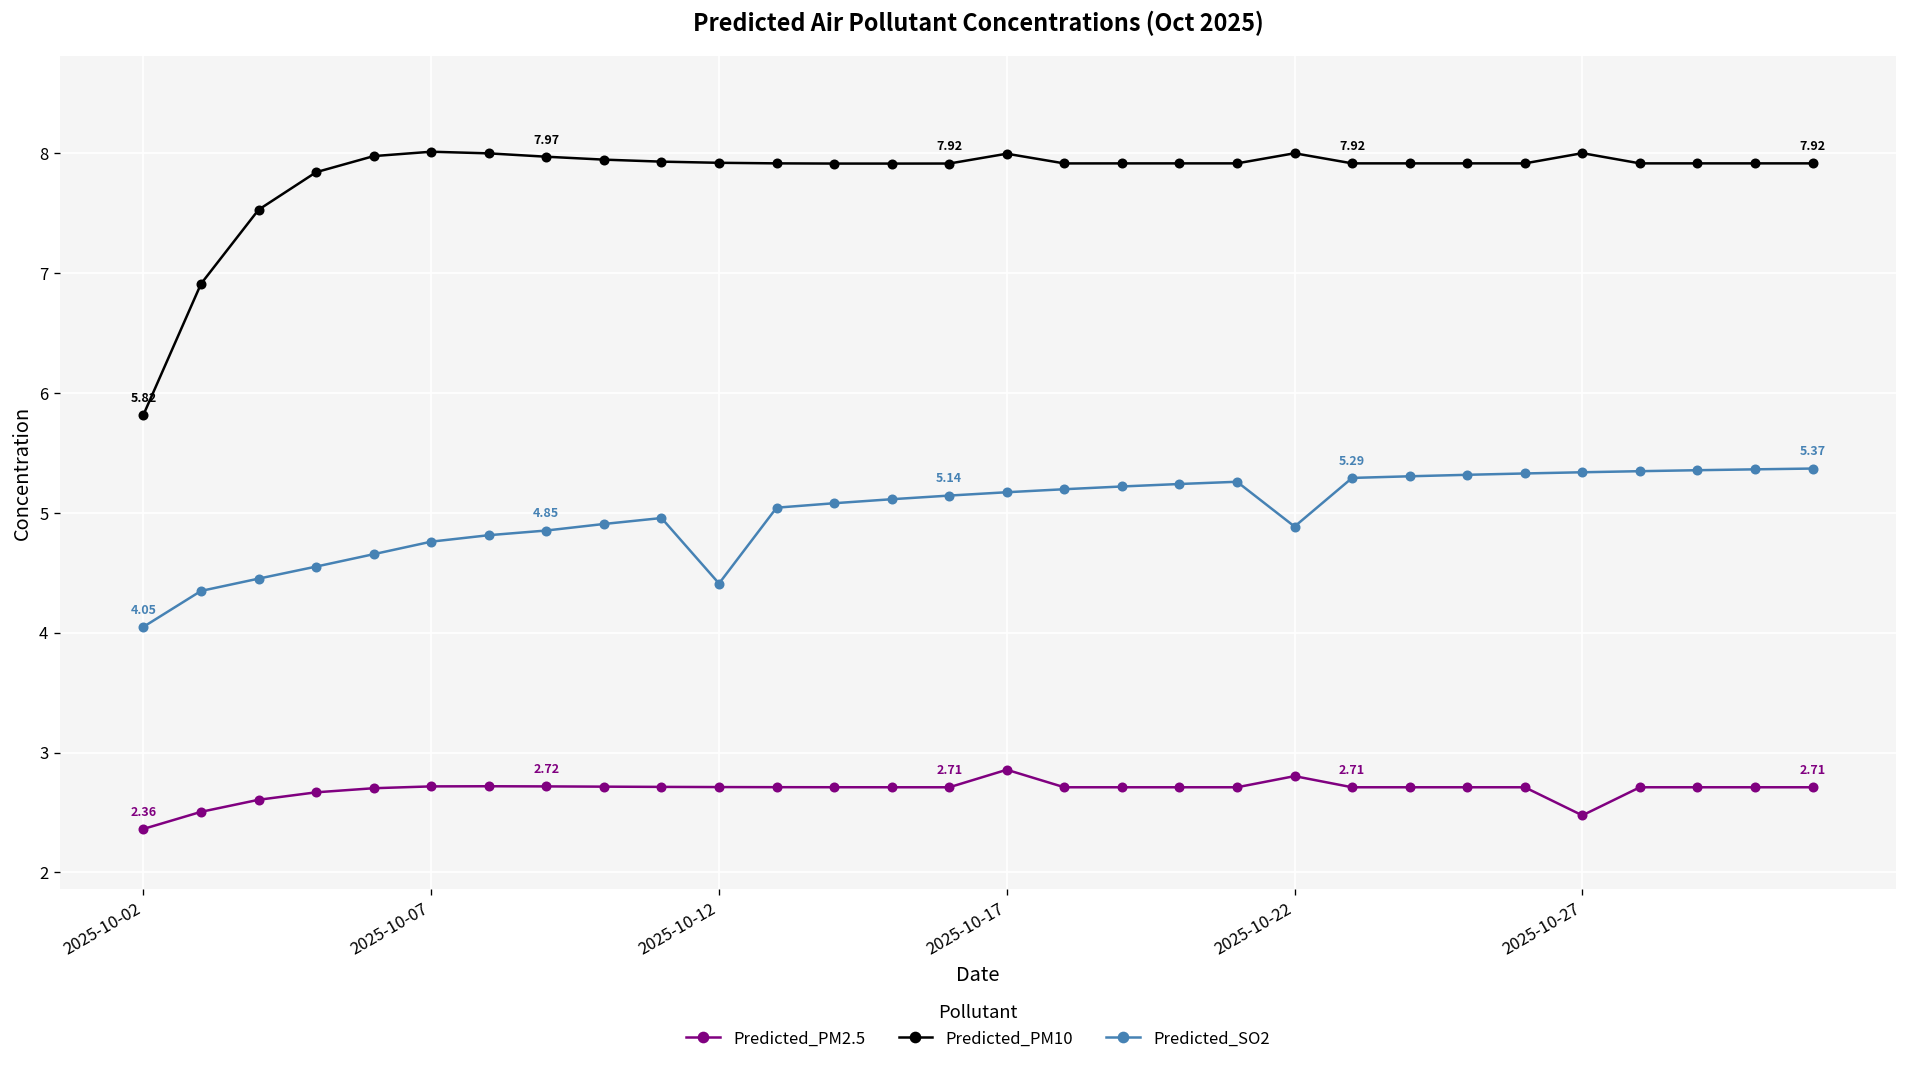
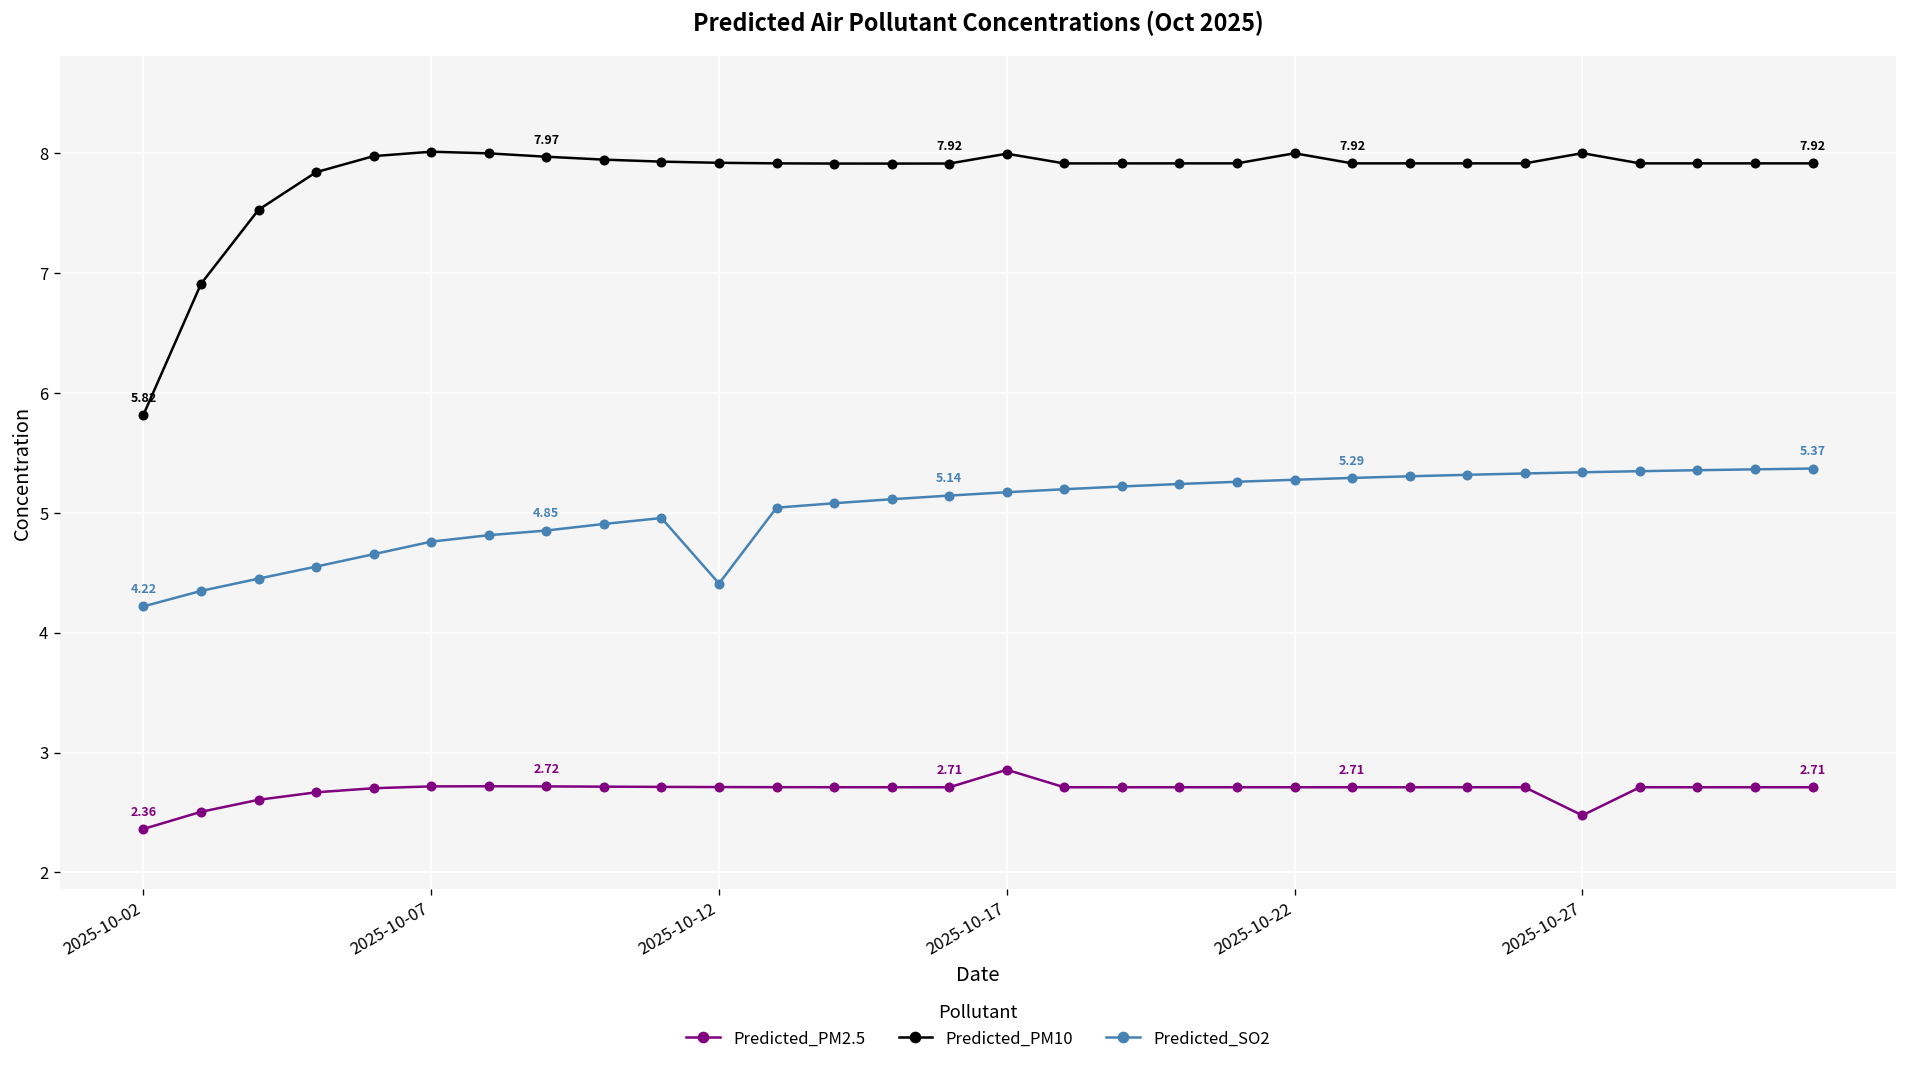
  {
    "Predicted_PM2.5": {
      "2025-10-07": 2.7,
      "2025-10-12": 2.7,
      "2025-10-17": 2.9,
-     "2025-10-22": 2.8,
+     "2025-10-22": 2.7,
      "2025-10-27": 2.5
    },
    "Predicted_PM10": {
      "2025-10-02": 5.82
    },
    "Predicted_SO2": {
-     "2025-10-02": 4.05,
-     "2025-10-22": 4.9
+     "2025-10-02": 4.22,
+     "2025-10-22": 5.3
    }
  }
